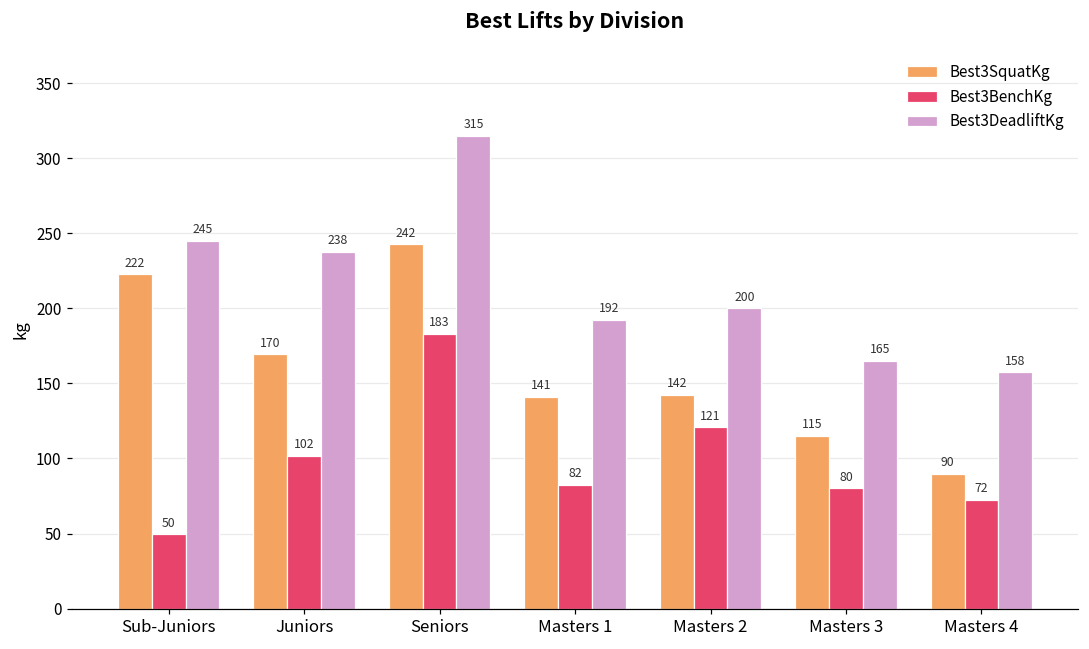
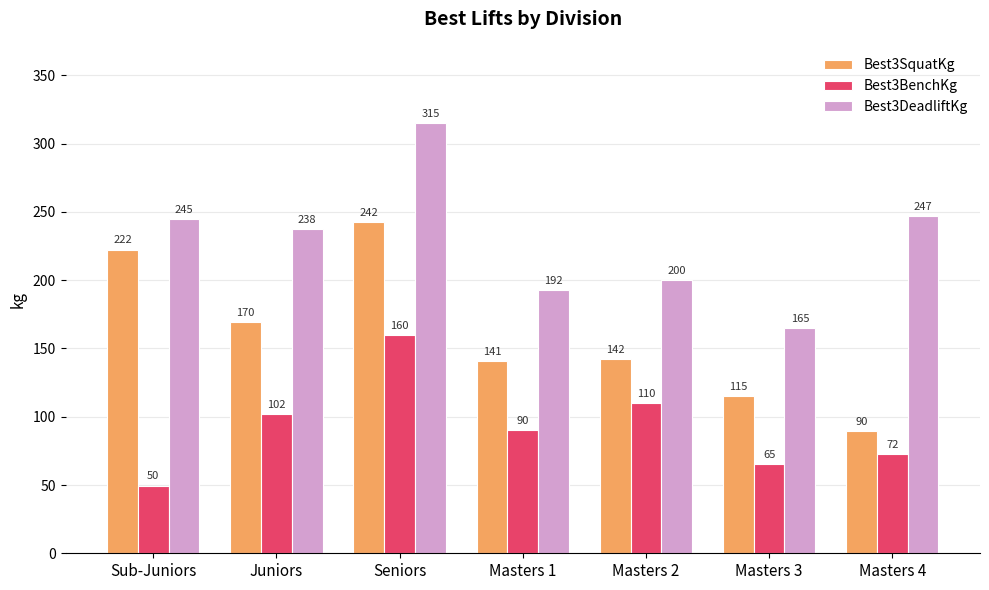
  {
    "Best3SquatKg": {
      "Sub-Juniors": 222,
      "Juniors": 170,
      "Seniors": 242,
      "Masters 1": 141,
      "Masters 2": 142,
      "Masters 3": 115,
      "Masters 4": 90
    },
    "Best3BenchKg": {
      "Sub-Juniors": 50,
      "Juniors": 102,
-     "Seniors": 183,
-     "Masters 1": 82,
-     "Masters 2": 121,
-     "Masters 3": 80,
+     "Seniors": 160,
+     "Masters 1": 90,
+     "Masters 2": 110,
+     "Masters 3": 65,
      "Masters 4": 72
    },
    "Best3DeadliftKg": {
      "Sub-Juniors": 245,
      "Juniors": 238,
      "Seniors": 315,
      "Masters 1": 192,
      "Masters 2": 200,
      "Masters 3": 165,
-     "Masters 4": 158
+     "Masters 4": 247
    }
  }
